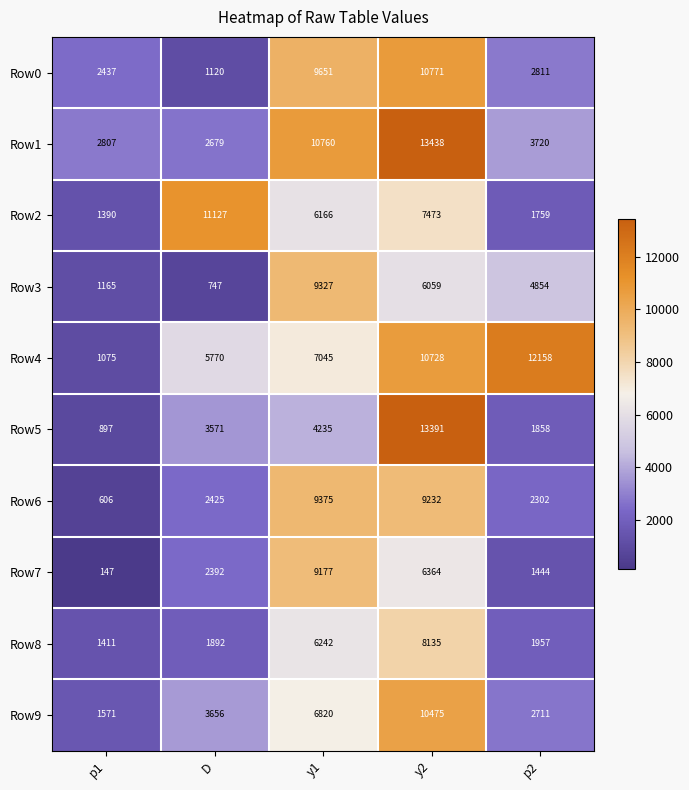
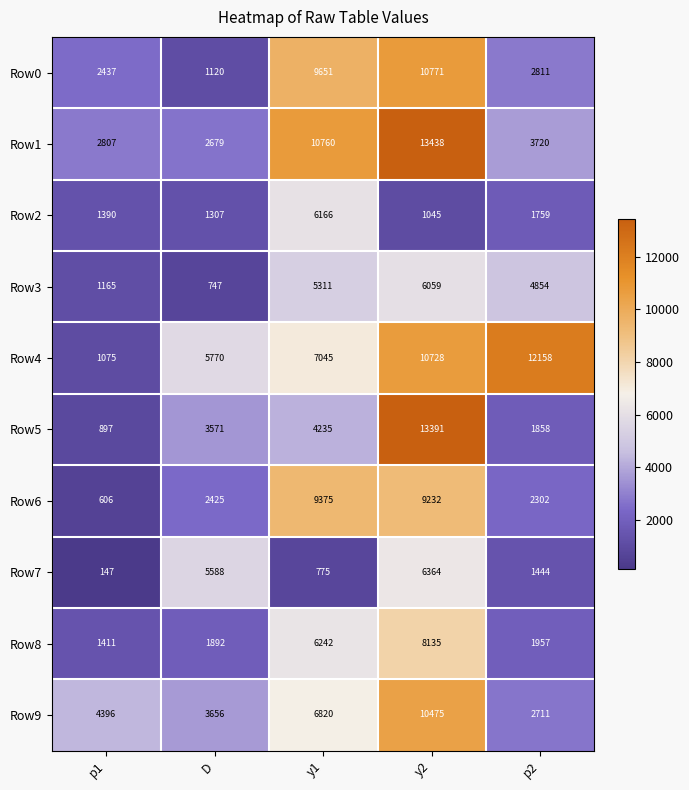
  {
    "Row0": {
      "p1": 2437,
      "D": 1120,
      "y1": 9651,
      "y2": 10771,
      "p2": 2811
    },
    "Row1": {
      "p1": 2807,
      "D": 2679,
      "y1": 10760,
      "y2": 13438,
      "p2": 3720
    },
    "Row2": {
      "p1": 1390,
-     "D": 11127,
+     "D": 1307,
      "y1": 6166,
-     "y2": 7473,
+     "y2": 1045,
      "p2": 1759
    },
    "Row3": {
      "p1": 1165,
      "D": 747,
-     "y1": 9327,
+     "y1": 5311,
      "y2": 6059,
      "p2": 4854
    },
    "Row4": {
      "p1": 1075,
      "D": 5770,
      "y1": 7045,
      "y2": 10728,
      "p2": 12158
    },
    "Row5": {
      "p1": 897,
      "D": 3571,
      "y1": 4235,
      "y2": 13391,
      "p2": 1858
    },
    "Row6": {
      "p1": 606,
      "D": 2425,
      "y1": 9375,
      "y2": 9232,
      "p2": 2302
    },
    "Row7": {
      "p1": 147,
-     "D": 2392,
-     "y1": 9177,
+     "D": 5588,
+     "y1": 775,
      "y2": 6364,
      "p2": 1444
    },
    "Row8": {
      "p1": 1411,
      "D": 1892,
      "y1": 6242,
      "y2": 8135,
      "p2": 1957
    },
    "Row9": {
-     "p1": 1571,
+     "p1": 4396,
      "D": 3656,
      "y1": 6820,
      "y2": 10475,
      "p2": 2711
    }
  }
